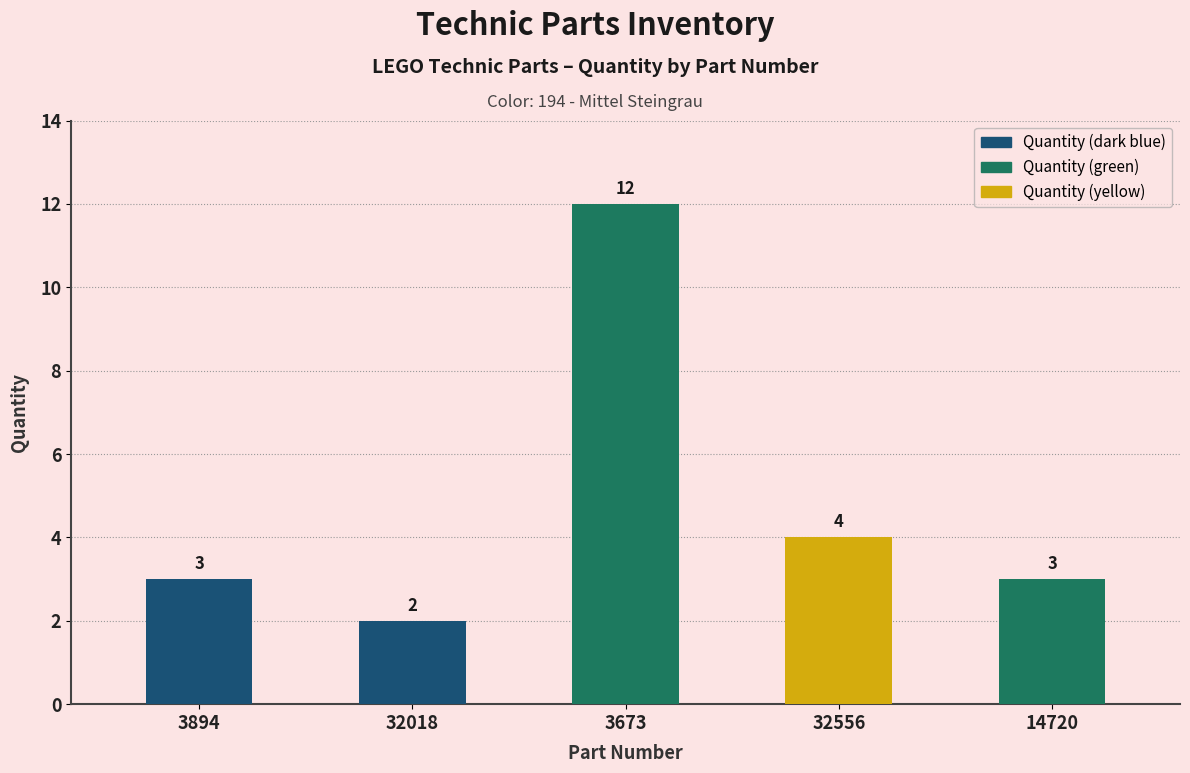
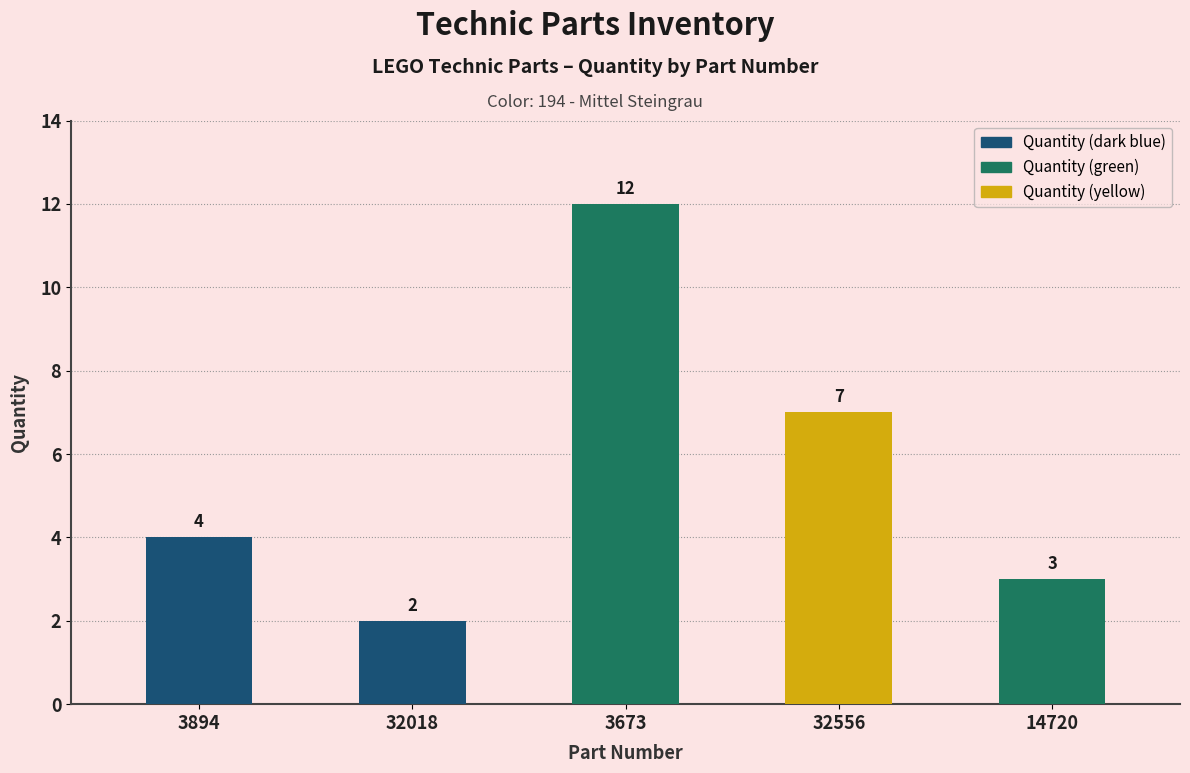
  {
-   "3894": 3,
+   "3894": 4,
    "32018": 2,
    "3673": 12,
-   "32556": 4,
+   "32556": 7,
    "14720": 3
  }
